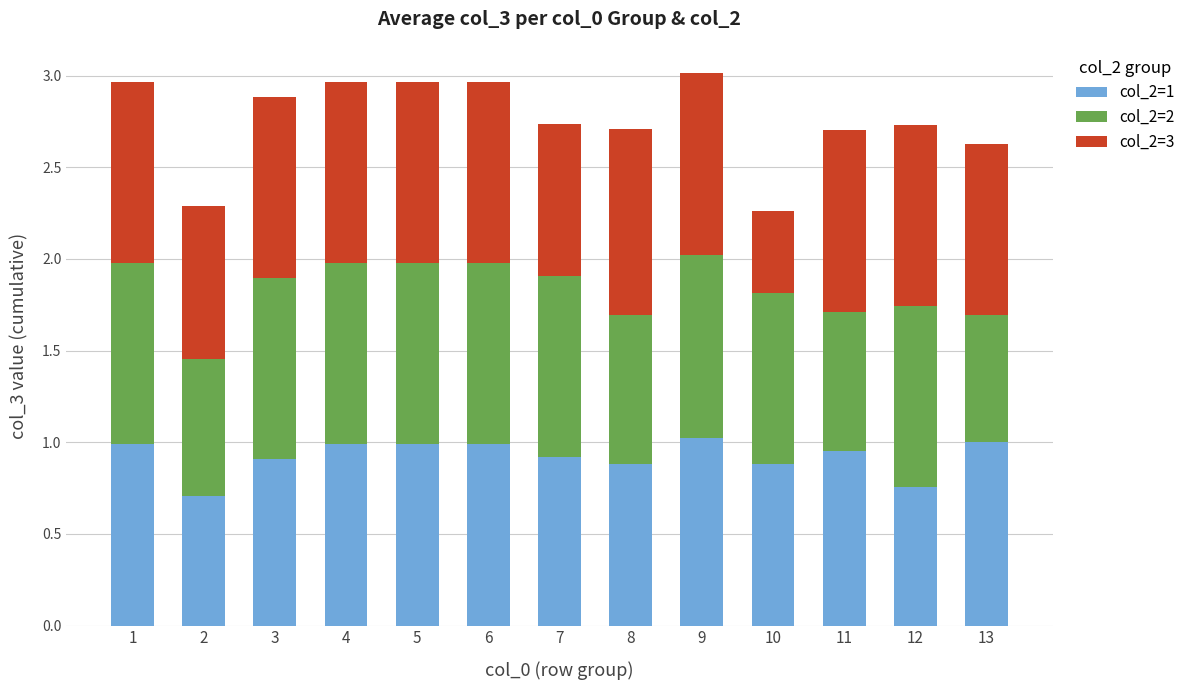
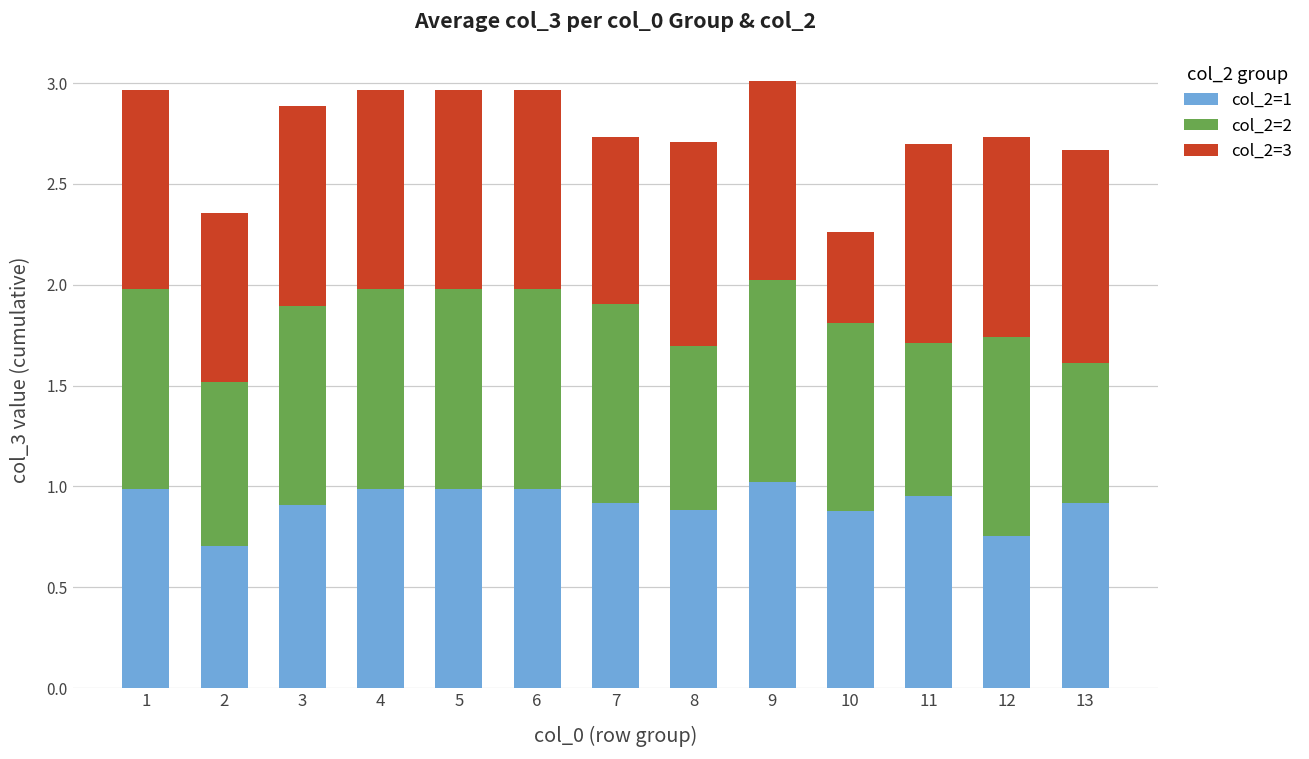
  {
    "col_2=1": {
      "1": 0.99,
      "2": 0.71,
      "3": 0.91,
      "4": 0.99,
      "5": 0.99,
      "6": 0.99,
      "7": 0.92,
      "8": 0.88,
      "9": 1.02,
      "10": 0.88,
      "11": 0.95,
      "12": 0.75,
-     "13": 1.00
+     "13": 0.92
    },
    "col_2=2": {
      "1": 0.99,
-     "2": 0.75,
+     "2": 0.81,
      "3": 0.99,
      "4": 0.99,
      "5": 0.99,
      "6": 0.99,
      "7": 0.99,
      "8": 0.81,
      "9": 1.00,
      "10": 0.93,
      "11": 0.76,
      "12": 0.99,
      "13": 0.69
    },
    "col_2=3": {
      "1": 0.99,
      "2": 0.84,
      "3": 0.99,
      "4": 0.99,
      "5": 0.99,
      "6": 0.99,
      "7": 0.83,
      "8": 1.01,
      "9": 0.99,
      "10": 0.45,
      "11": 0.99,
      "12": 0.99,
-     "13": 0.93
+     "13": 1.06
    }
  }
